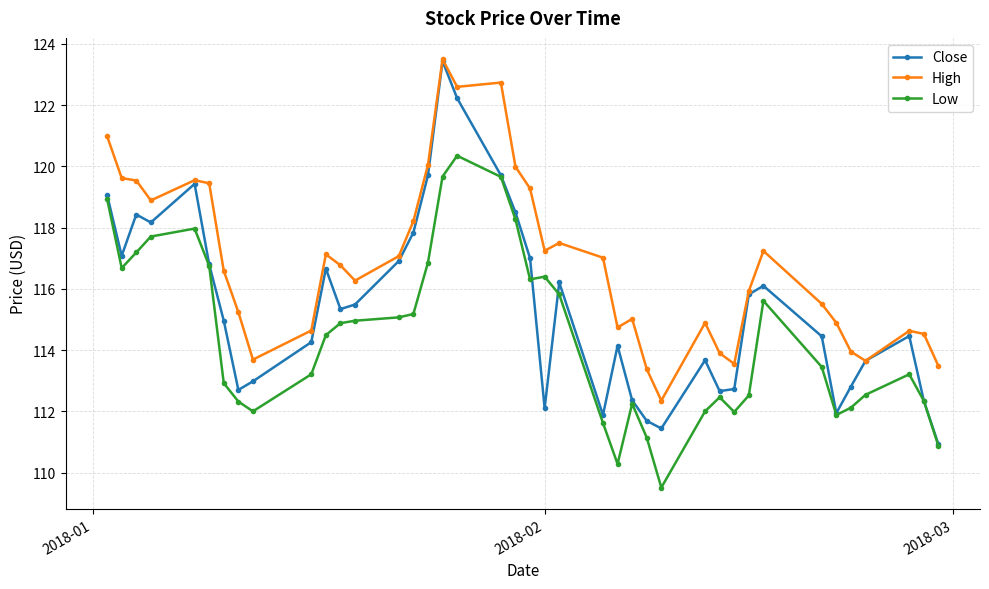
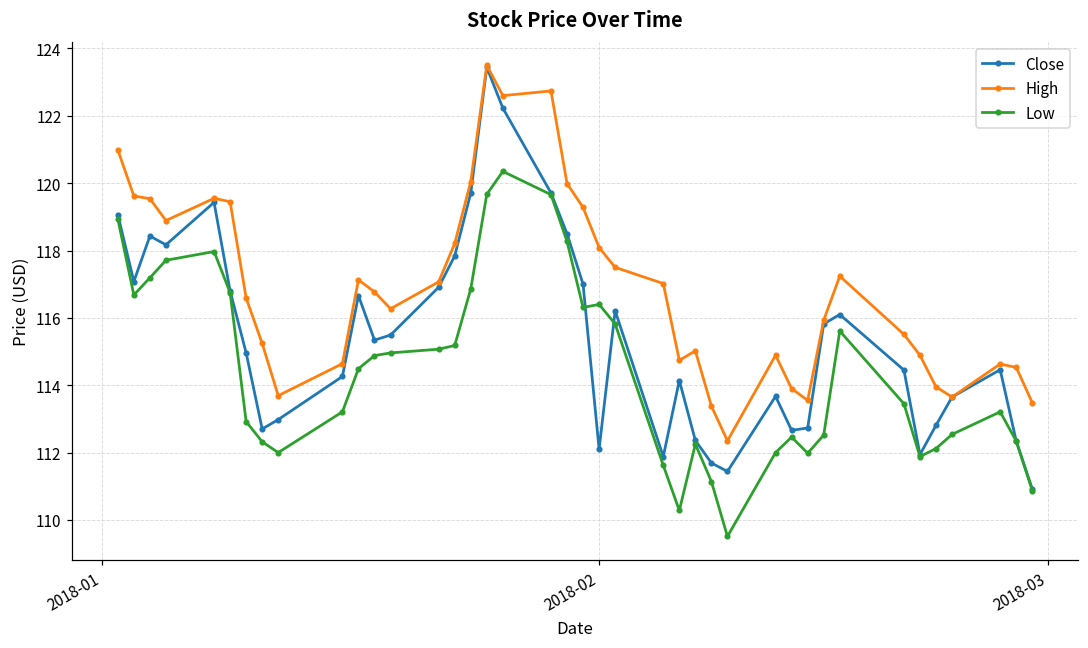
  {
    "Close": {
      "2018-02": 112.1
    },
    "High": {
-     "2018-02": 117.2
+     "2018-02": 118.1
    },
    "Low": {
      "2018-02": 116.4
    }
  }
